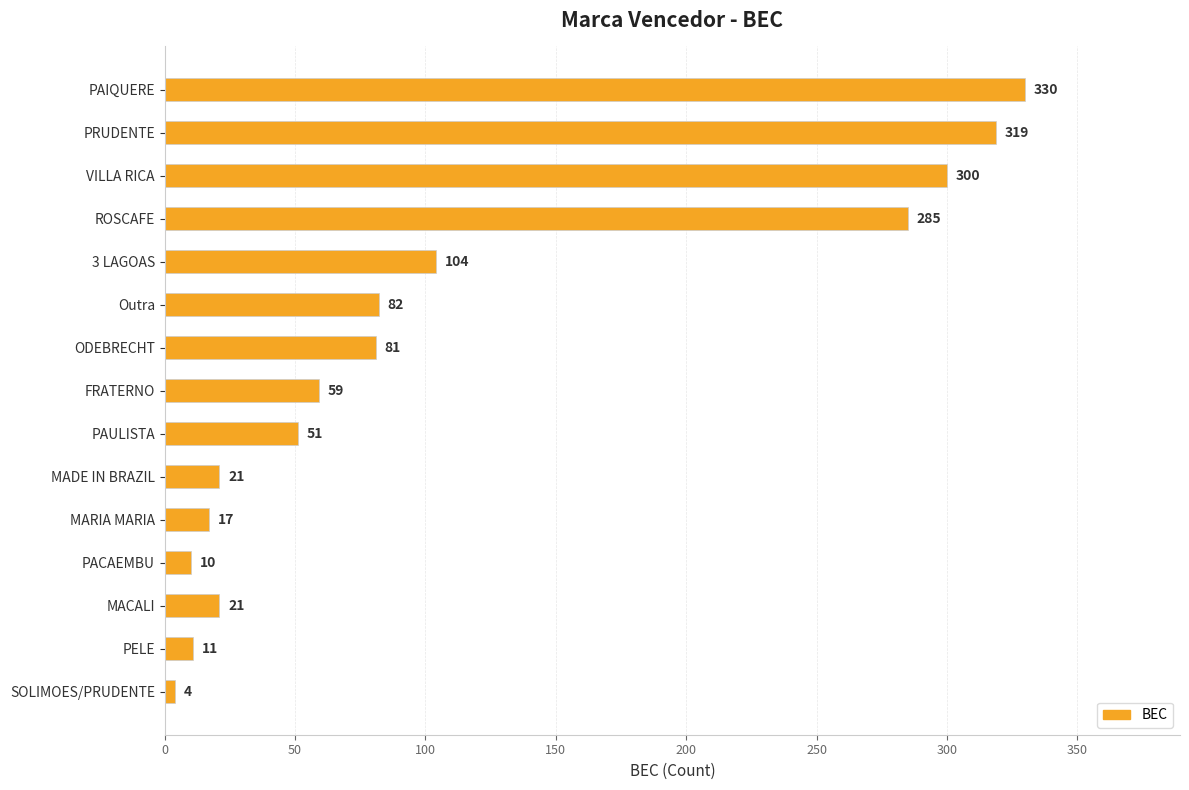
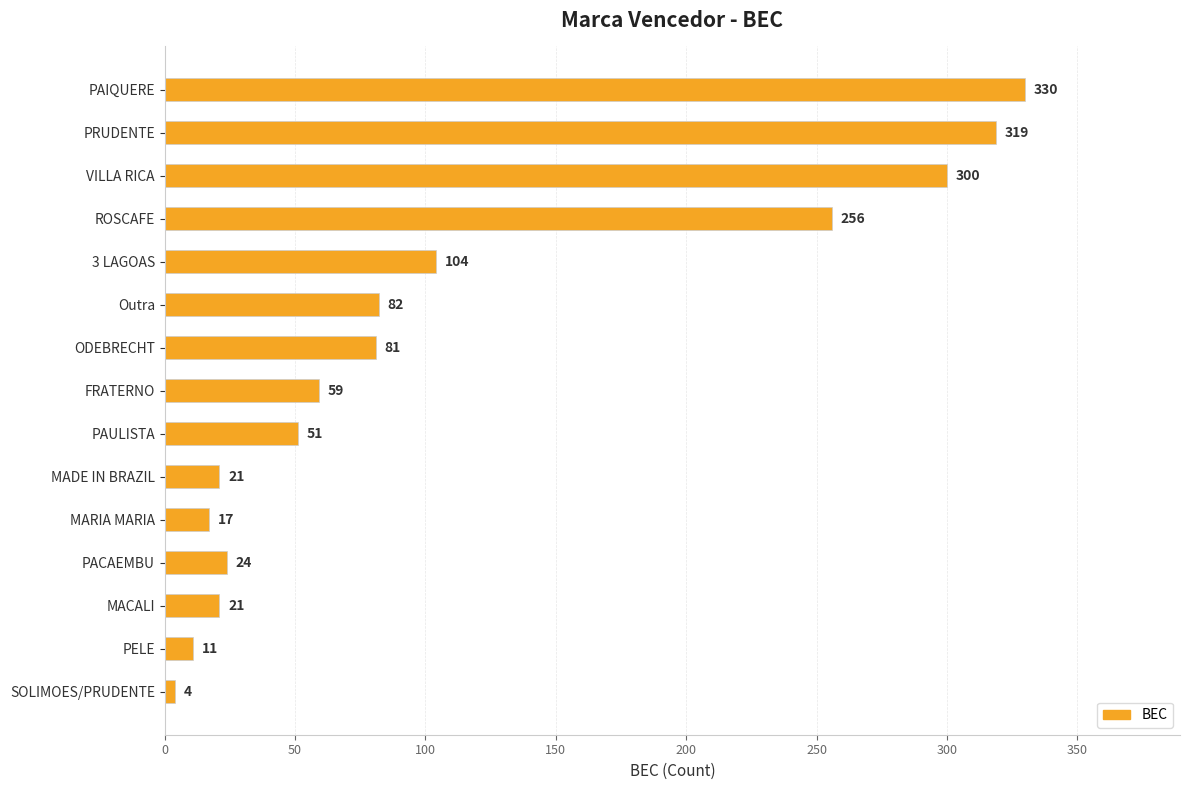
  {
    "PAIQUERE": 330,
    "PRUDENTE": 319,
    "VILLA RICA": 300,
-   "ROSCAFE": 285,
+   "ROSCAFE": 256,
    "3 LAGOAS": 104,
    "Outra": 82,
    "ODEBRECHT": 81,
    "FRATERNO": 59,
    "PAULISTA": 51,
    "MADE IN BRAZIL": 21,
    "MARIA MARIA": 17,
-   "PACAEMBU": 10,
+   "PACAEMBU": 24,
    "MACALI": 21,
    "PELE": 11,
    "SOLIMOES/PRUDENTE": 4
  }
